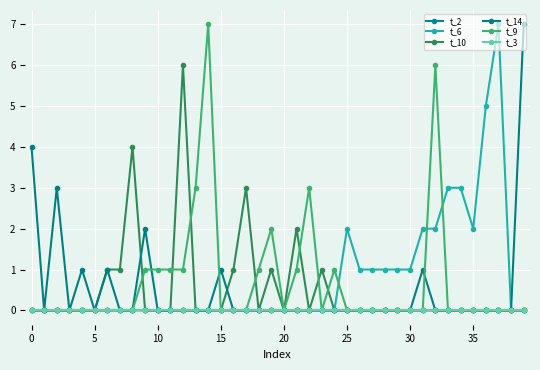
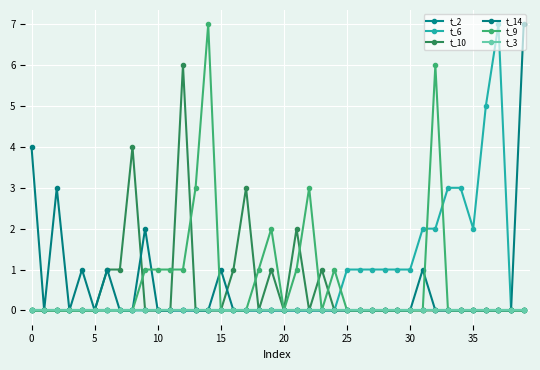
  {
    "t_6": {
-     "25": 2,
+     "25": 1,
      "30": 1,
      "35": 2
    },
    "t_14": {
      "0": 4,
      "15": 1
    }
  }
